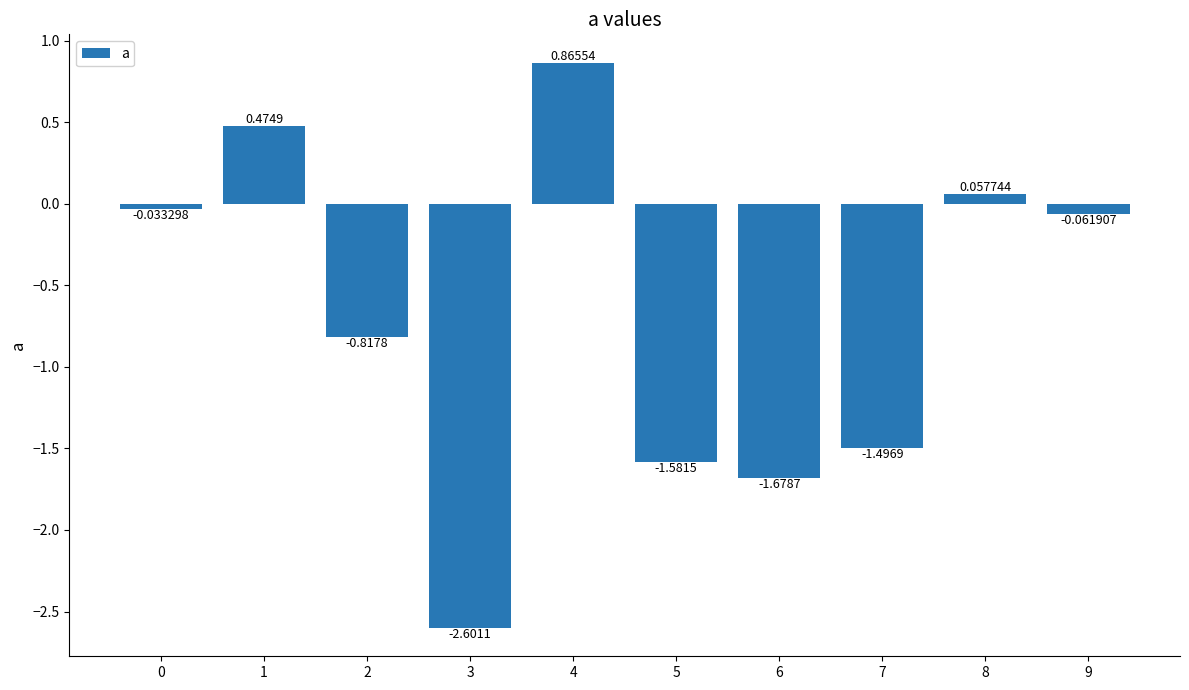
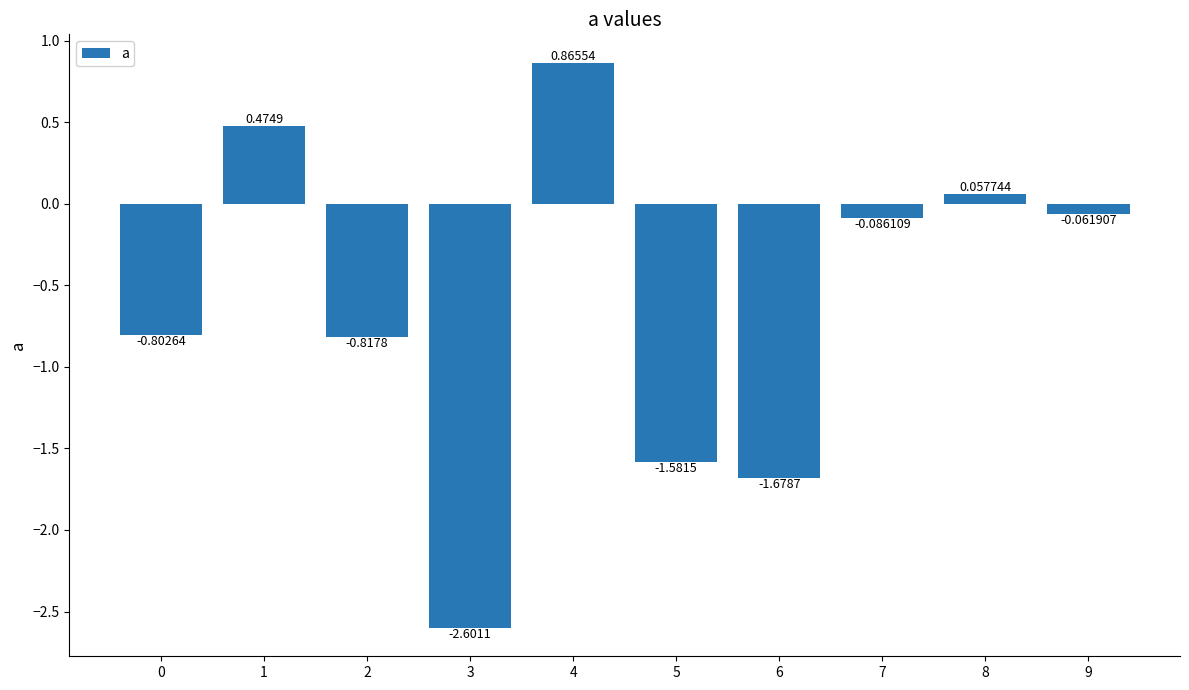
  {
-   "0": -0.033298,
+   "0": -0.80264,
    "1": 0.4749,
    "2": -0.8178,
    "3": -2.6011,
    "4": 0.86554,
    "5": -1.5815,
    "6": -1.6787,
-   "7": -1.4969,
+   "7": -0.086109,
    "8": 0.057744,
    "9": -0.061907
  }
